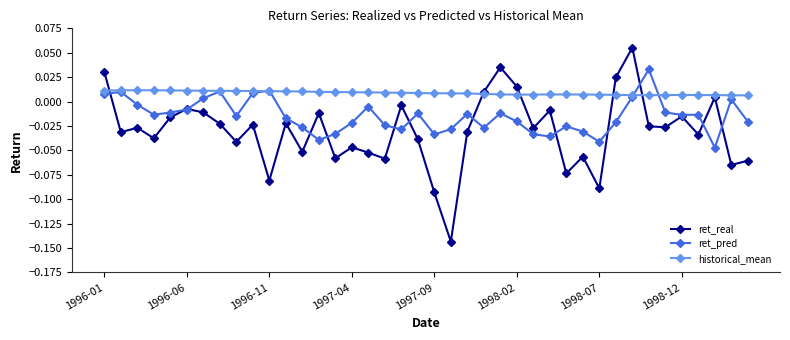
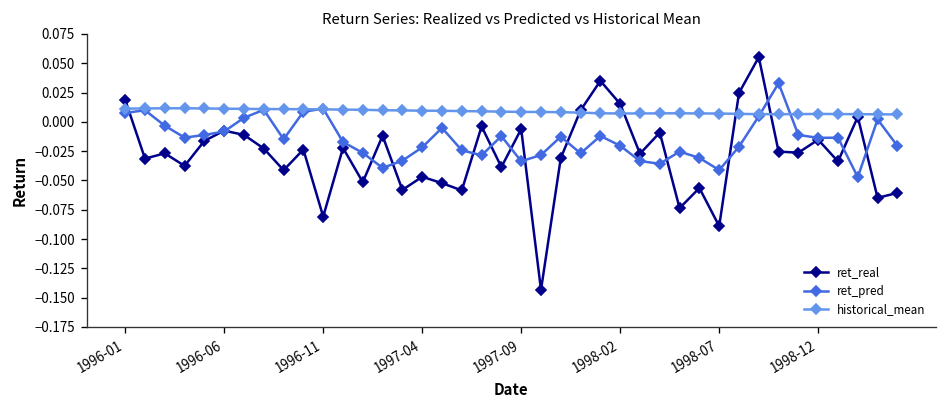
  {
    "ret_real": {
-     "1996-01": 0.03,
+     "1996-01": 0.02,
      "1996-11": -0.08,
      "1997-04": -0.05,
-     "1997-09": -0.09,
+     "1997-09": -0.01,
      "1998-02": 0.02,
      "1998-07": -0.09
    }
  }
